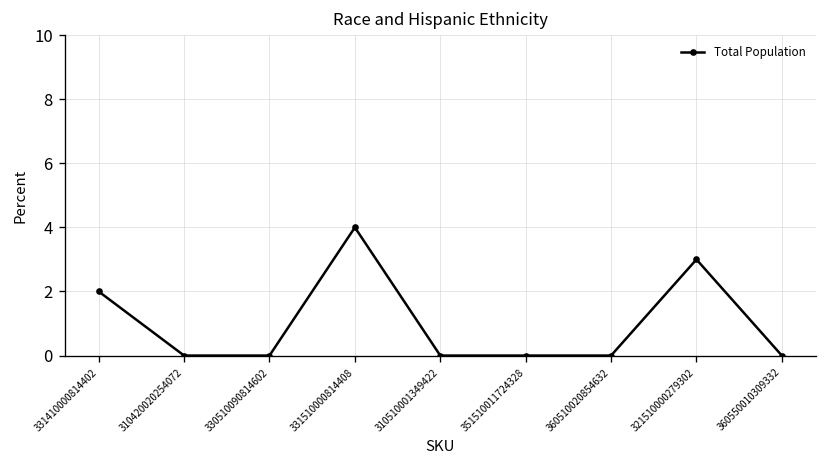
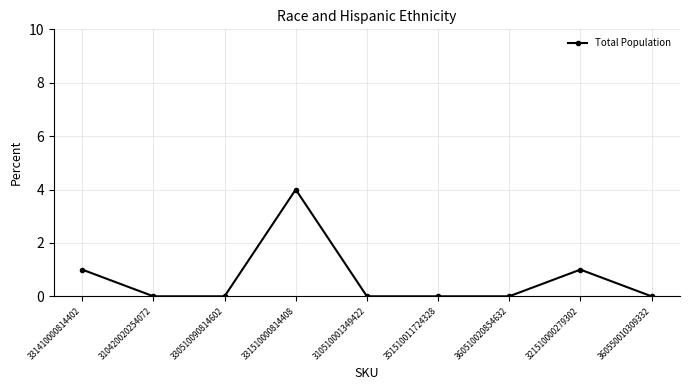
  {
-   "331410000814402": 2,
+   "331410000814402": 1,
    "310420020254072": 0,
    "330510090814602": 0,
    "331510000814408": 4,
    "310510001349422": 0,
    "351510011724328": 0,
    "360510020854632": 0,
-   "321510000279302": 3,
+   "321510000279302": 1,
    "360550010309332": 0
  }
